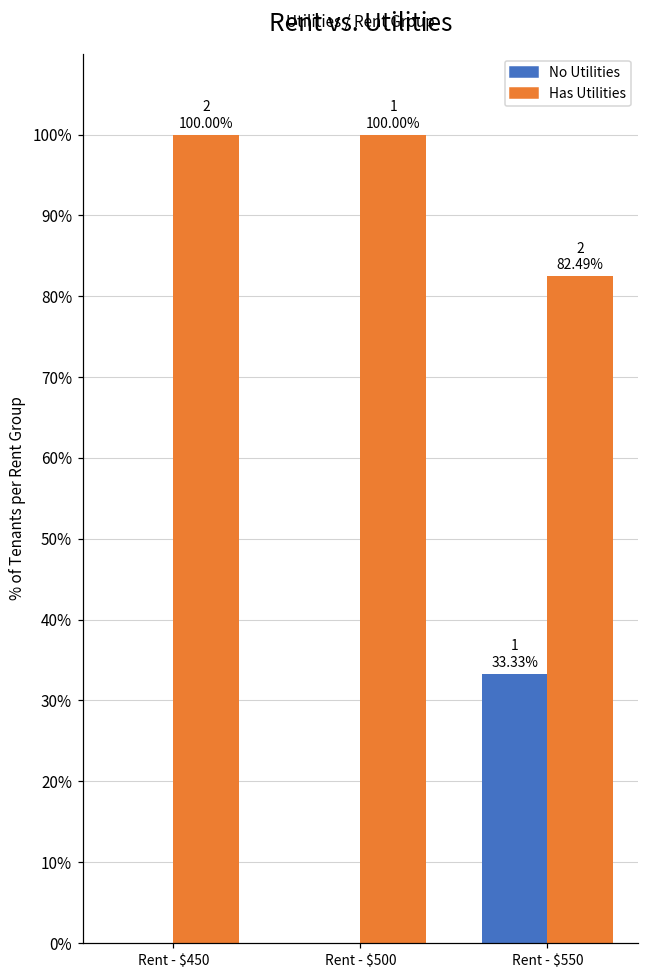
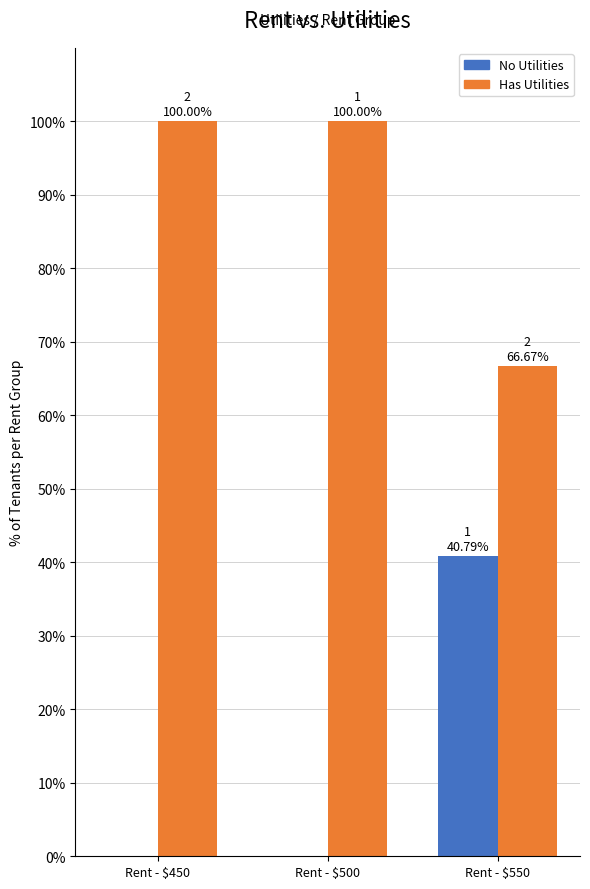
  {
    "No Utilities": {
-     "Rent - $550": "33.33%"
+     "Rent - $550": "40.79%"
    },
    "Has Utilities": {
      "Rent - $450": "100.00%",
      "Rent - $500": "100.00%",
-     "Rent - $550": "82.49%"
+     "Rent - $550": "66.67%"
    }
  }
